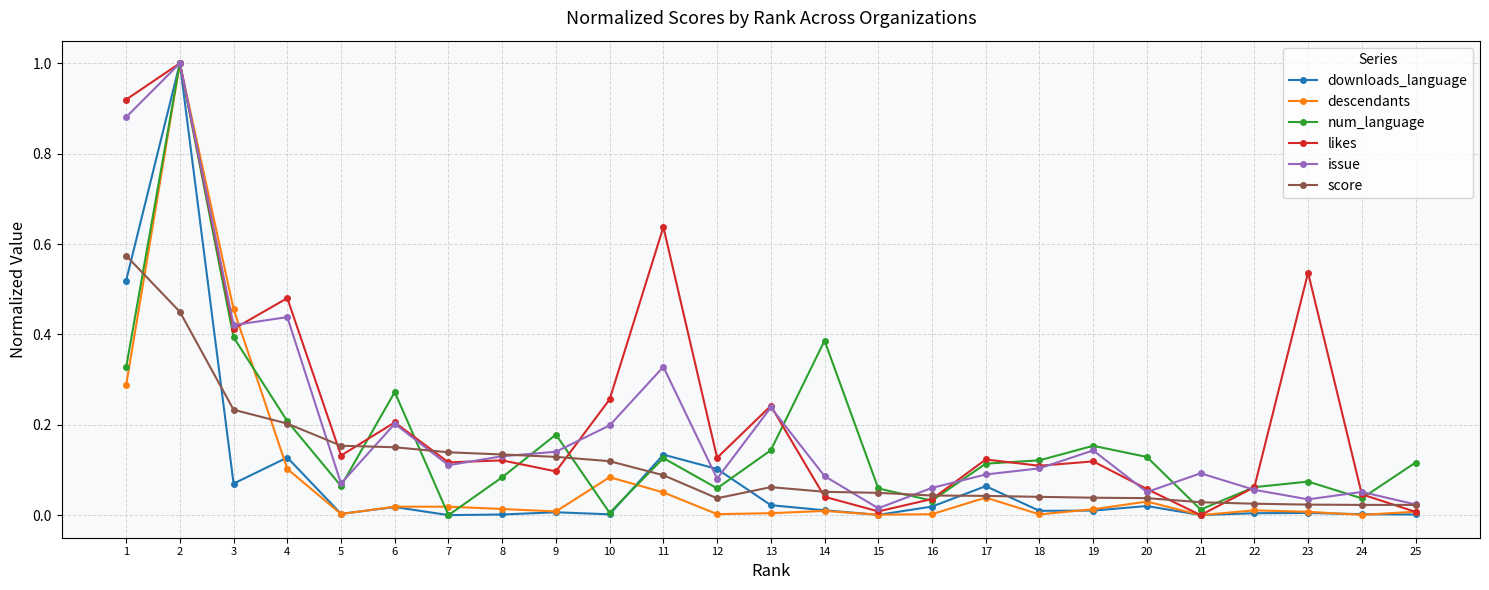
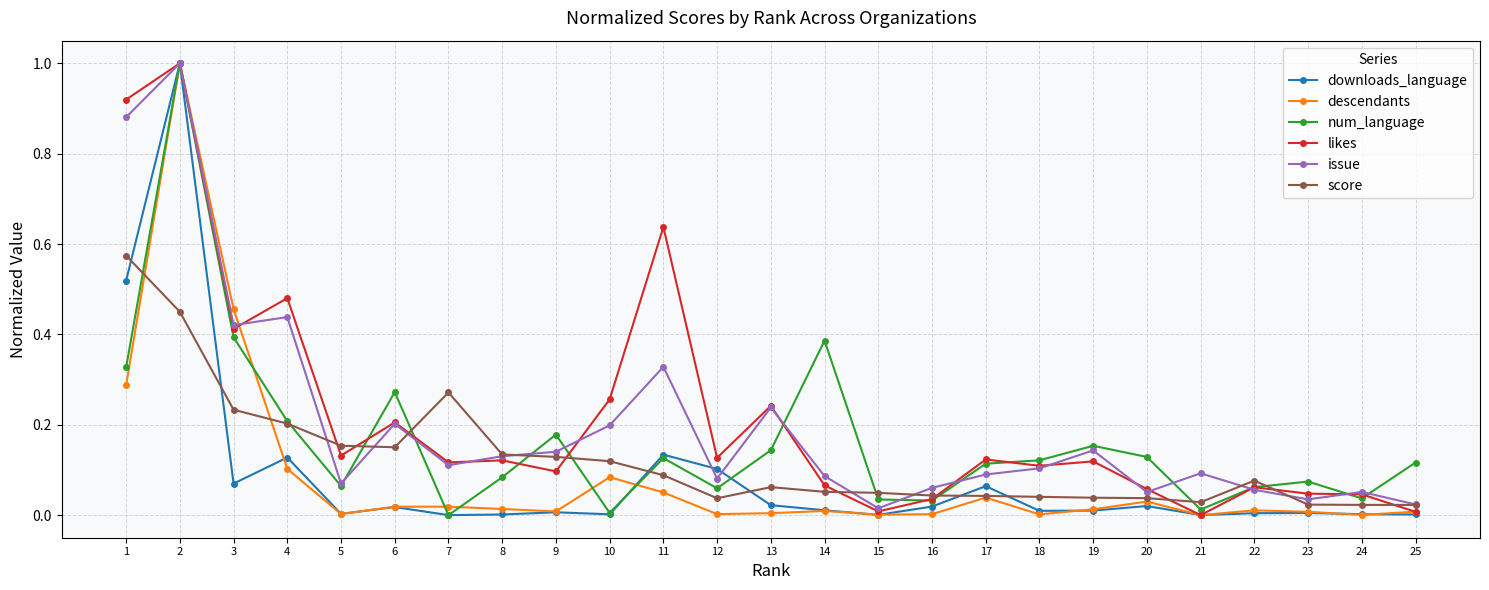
  {
    "downloads_language": {
      "1": 0.52,
      "3": 0.07,
      "4": 0.13,
      "8": 0.00,
      "11": 0.13,
      "12": 0.10,
      "13": 0.02,
      "16": 0.02,
      "17": 0.06,
      "18": 0.01,
      "20": 0.02,
      "22": 0.00,
      "25": 0.00
    },
    "descendants": {
      "1": 0.29,
      "3": 0.46,
      "4": 0.10,
      "7": 0.02,
      "8": 0.01,
      "10": 0.08,
      "11": 0.05,
      "12": 0.00,
      "13": 0.00,
      "16": 0.00,
      "18": 0.00,
      "20": 0.03,
      "22": 0.01
    },
    "num_language": {
      "1": 0.33,
      "3": 0.39,
      "6": 0.27,
      "8": 0.08,
      "9": 0.18,
      "11": 0.13,
      "12": 0.06,
      "13": 0.14,
      "14": 0.39,
-     "15": 0.06,
+     "15": 0.03,
      "17": 0.11,
      "18": 0.12,
      "19": 0.15,
      "20": 0.13,
      "21": 0.01,
      "23": 0.07,
      "24": 0.04,
      "25": 0.12
    },
    "likes": {
      "1": 0.92,
      "3": 0.41,
      "4": 0.48,
      "5": 0.13,
      "7": 0.12,
      "8": 0.12,
      "9": 0.10,
      "10": 0.26,
      "11": 0.64,
      "12": 0.13,
-     "14": 0.04,
+     "14": 0.07,
      "15": 0.01,
      "17": 0.12,
      "19": 0.12,
      "20": 0.06,
-     "23": 0.54
+     "23": 0.05
    },
    "issue": {
      "1": 0.88,
      "3": 0.42,
      "4": 0.44,
      "7": 0.11,
      "9": 0.14,
      "10": 0.20,
      "11": 0.33,
      "12": 0.08,
      "14": 0.09,
      "15": 0.02,
      "16": 0.06,
      "17": 0.09,
      "19": 0.14,
      "20": 0.05,
      "21": 0.09,
      "22": 0.06,
      "23": 0.03
    },
    "score": {
      "1": 0.57,
      "2": 0.45,
      "3": 0.23,
      "5": 0.15,
      "6": 0.15,
-     "7": 0.14,
+     "7": 0.27,
      "9": 0.13,
      "10": 0.12,
      "11": 0.09,
      "12": 0.04,
      "13": 0.06,
      "14": 0.05,
      "15": 0.05,
      "16": 0.04,
      "18": 0.04,
      "19": 0.04,
      "20": 0.04,
      "21": 0.03,
-     "22": 0.03,
+     "22": 0.08,
      "23": 0.02,
      "24": 0.02
    }
  }
